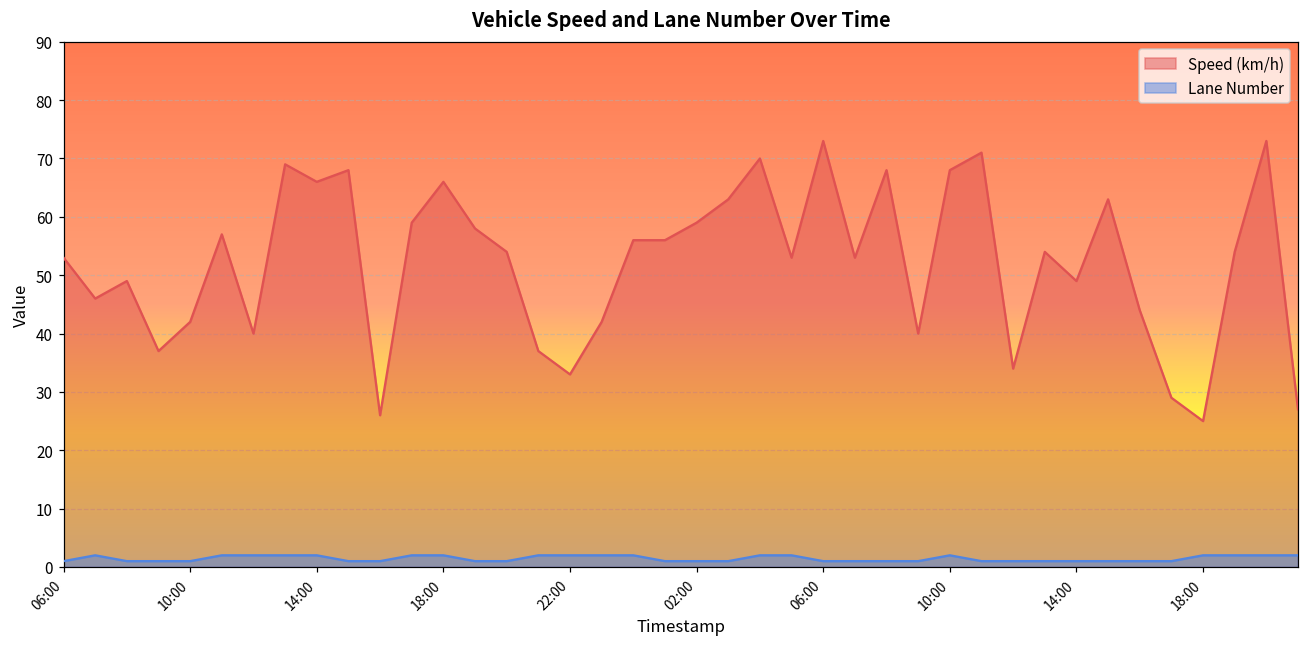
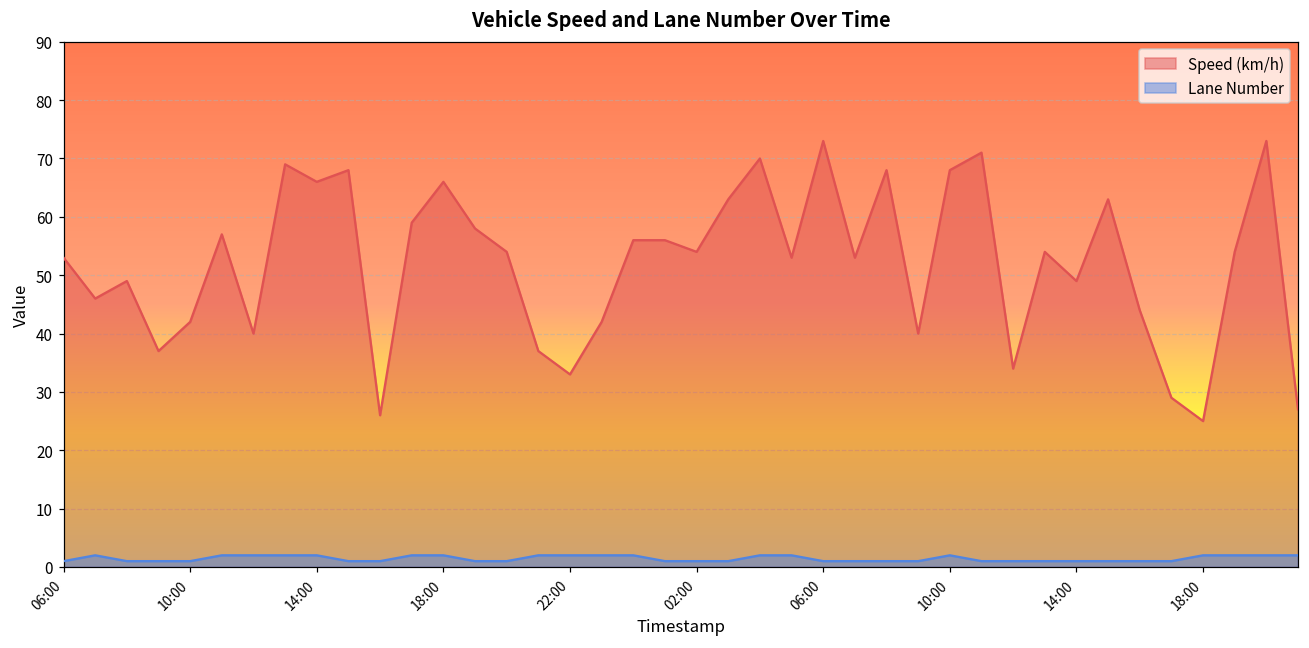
  {
    "Speed (km/h)": {
      "22:00": 33,
-     "02:00": 59
+     "02:00": 54
    },
    "Lane Number": {
      "22:00": 2,
      "02:00": 1
    }
  }
